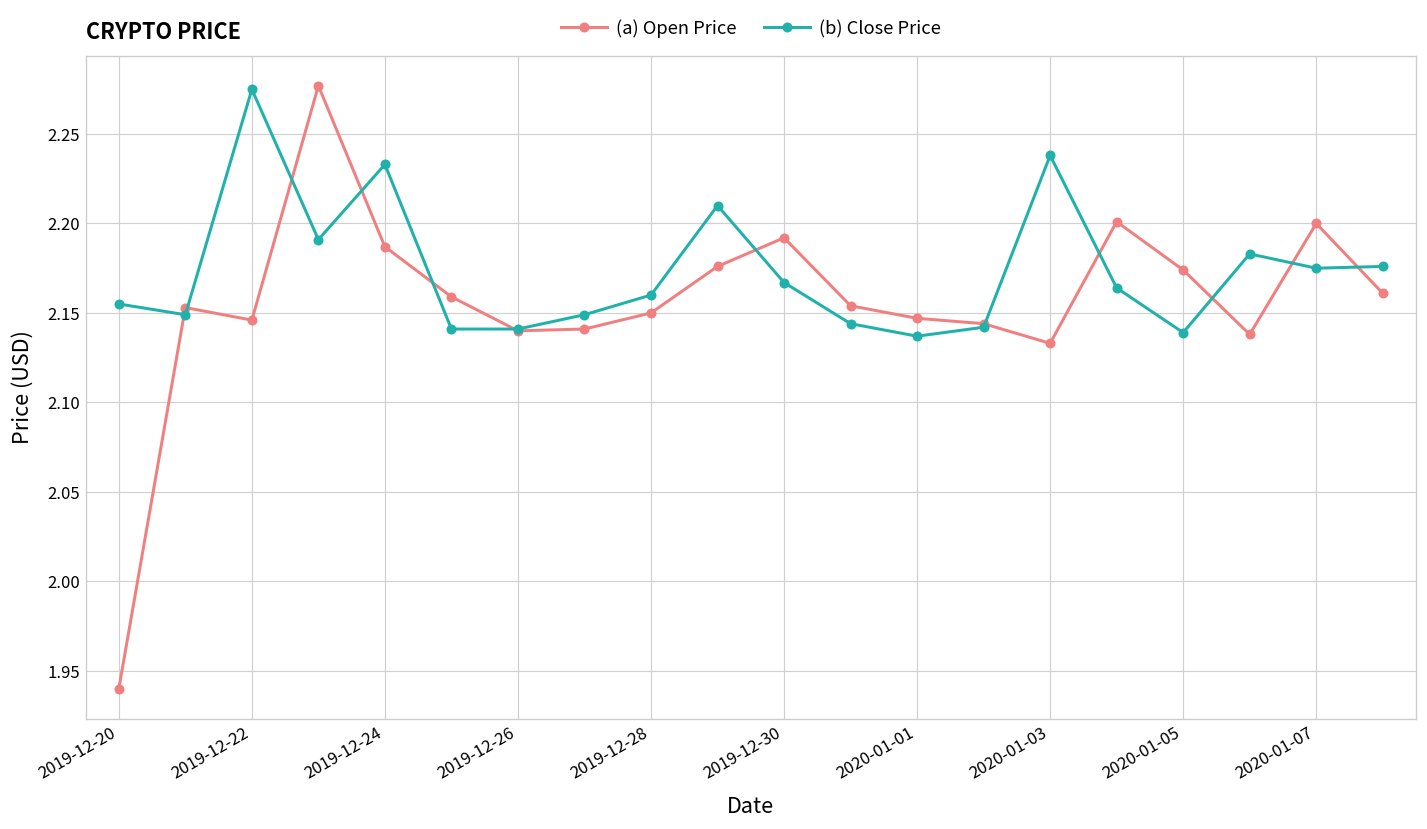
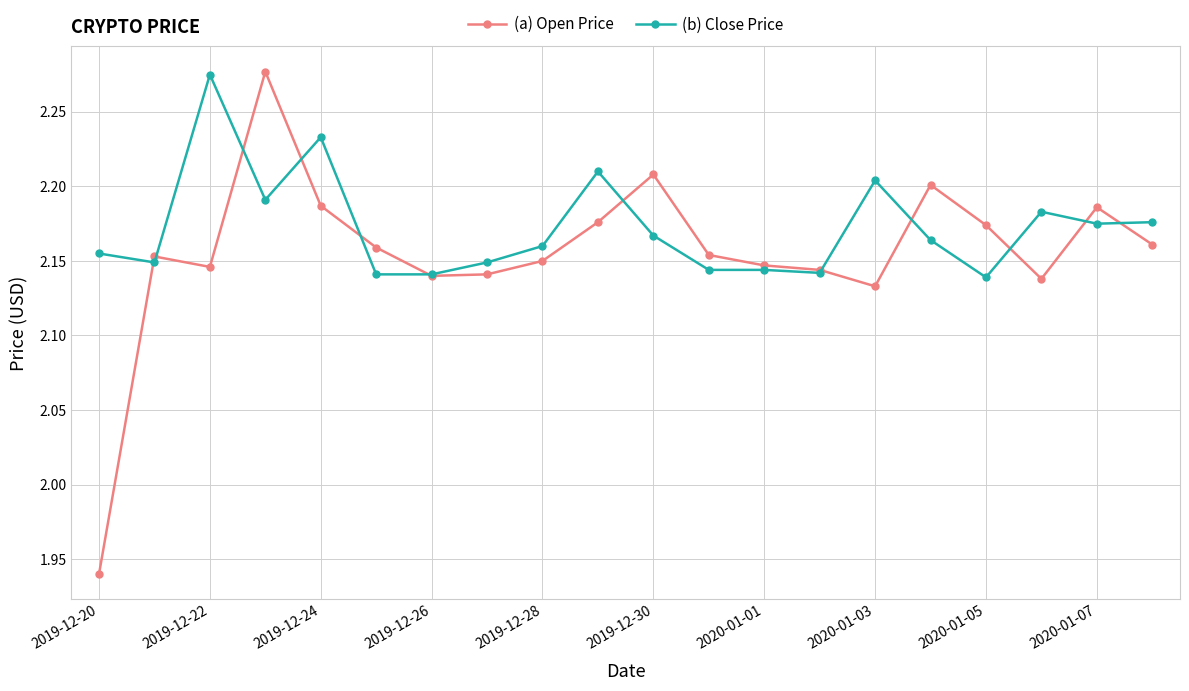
  {
    "(a) Open Price": {
      "2019-12-20": 1.940,
      "2019-12-22": 2.146,
      "2019-12-24": 2.187,
      "2019-12-28": 2.150,
-     "2019-12-30": 2.192,
+     "2019-12-30": 2.208,
      "2020-01-01": 2.147,
      "2020-01-03": 2.133,
      "2020-01-05": 2.174,
-     "2020-01-07": 2.200
+     "2020-01-07": 2.186
    },
    "(b) Close Price": {
      "2019-12-20": 2.155,
      "2019-12-22": 2.275,
      "2019-12-24": 2.233,
      "2019-12-28": 2.160,
      "2019-12-30": 2.167,
-     "2020-01-01": 2.137,
-     "2020-01-03": 2.238,
+     "2020-01-01": 2.144,
+     "2020-01-03": 2.204,
      "2020-01-05": 2.139,
      "2020-01-07": 2.175
    }
  }
